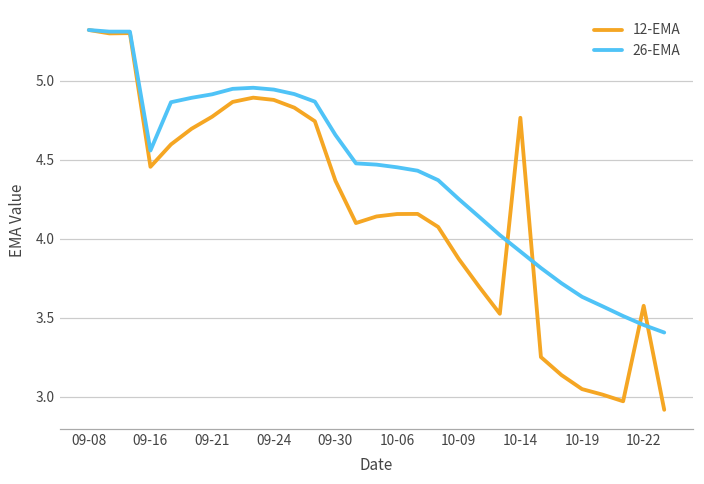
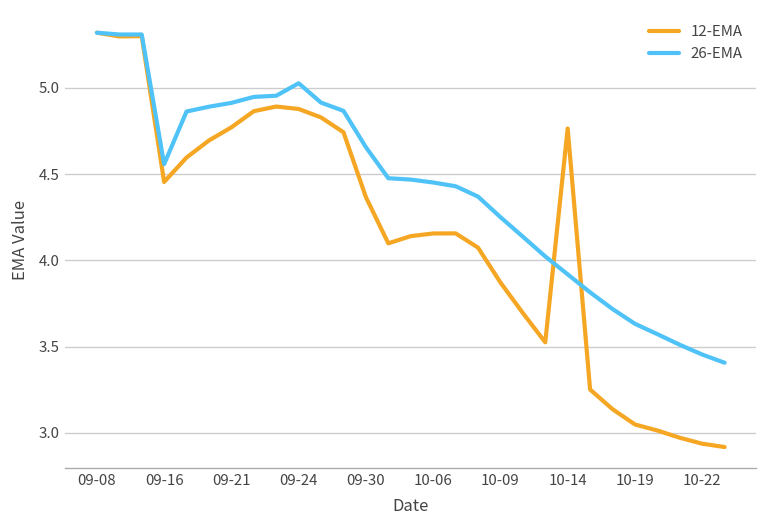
  {
    "12-EMA": {
      "09-16": 4.45,
      "09-21": 4.77,
      "09-24": 4.88,
      "09-30": 4.37,
      "10-06": 4.16,
      "10-09": 3.87,
      "10-14": 4.76,
      "10-19": 3.05,
-     "10-22": 3.58
+     "10-22": 2.94
    },
    "26-EMA": {
      "09-16": 4.56,
      "09-21": 4.91,
-     "09-24": 4.94,
+     "09-24": 5.03,
      "09-30": 4.66,
      "10-06": 4.45,
      "10-09": 4.25,
      "10-14": 3.92,
      "10-19": 3.63,
      "10-22": 3.45
    }
  }
